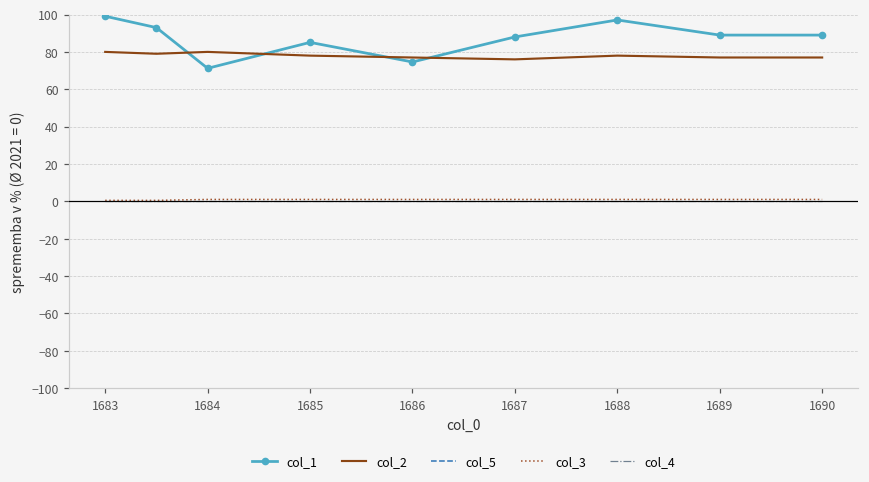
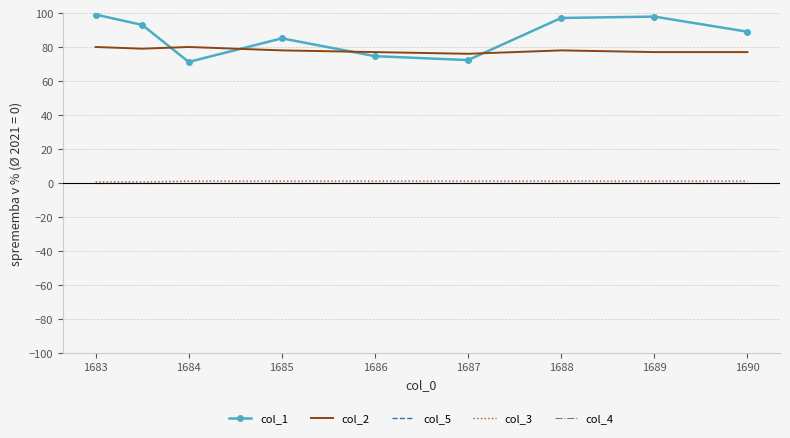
  {
    "col_1": {
      "1683": 99,
      "1684": 71,
      "1685": 85,
      "1686": 75,
-     "1687": 88,
+     "1687": 72,
      "1688": 97,
-     "1689": 89,
+     "1689": 98,
      "1690": 89
    }
  }
